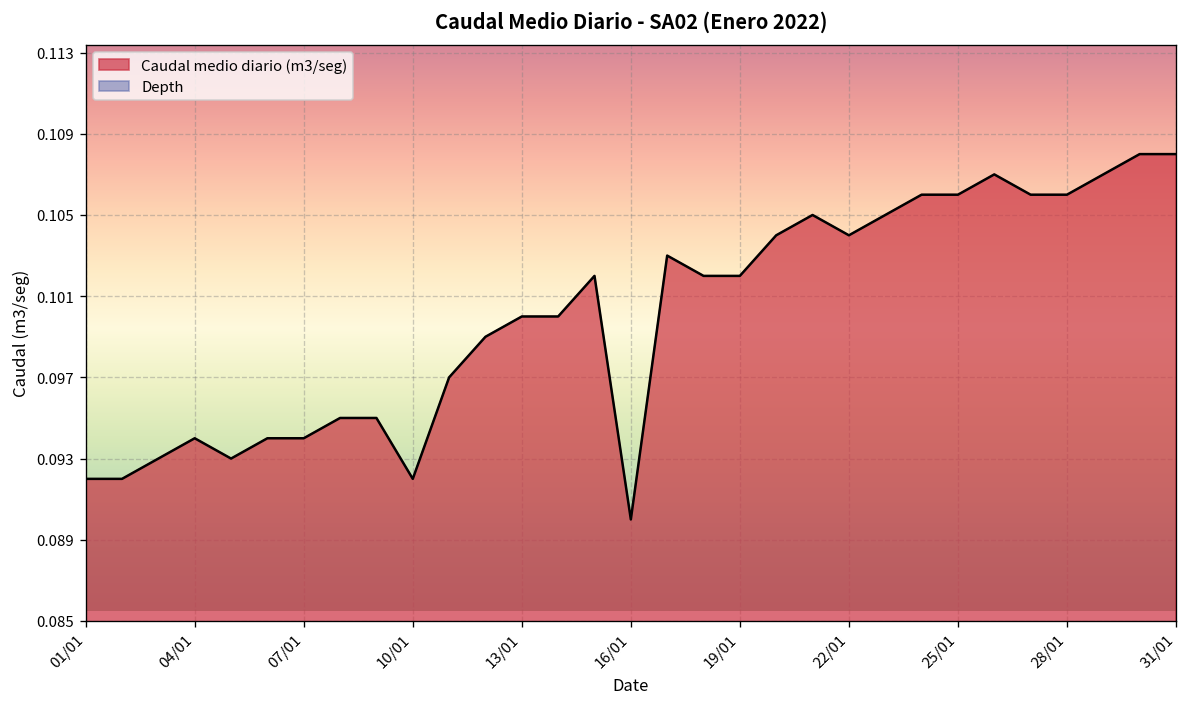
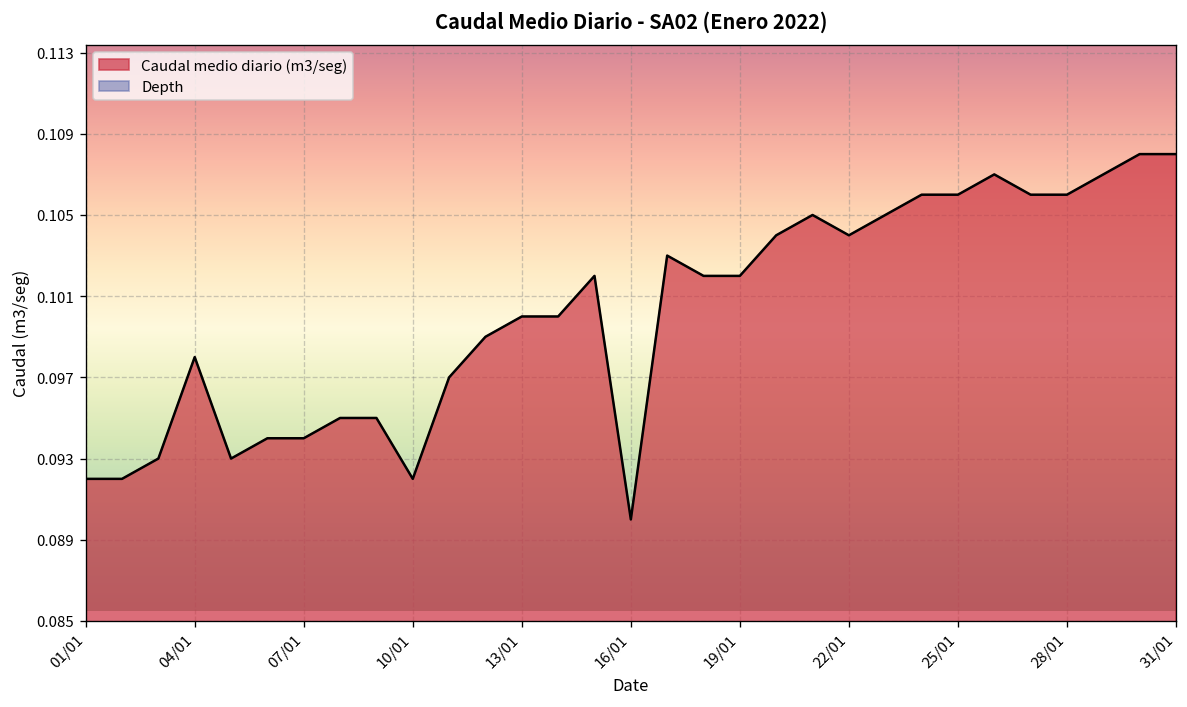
  {
    "Caudal medio diario (m3/seg)": {
      "01/01": 0.092,
-     "04/01": 0.094,
+     "04/01": 0.098,
      "07/01": 0.094,
      "10/01": 0.092,
      "13/01": 0.100,
      "16/01": 0.090,
      "19/01": 0.102,
      "22/01": 0.104,
      "25/01": 0.106,
      "28/01": 0.106,
      "31/01": 0.108
    }
  }
